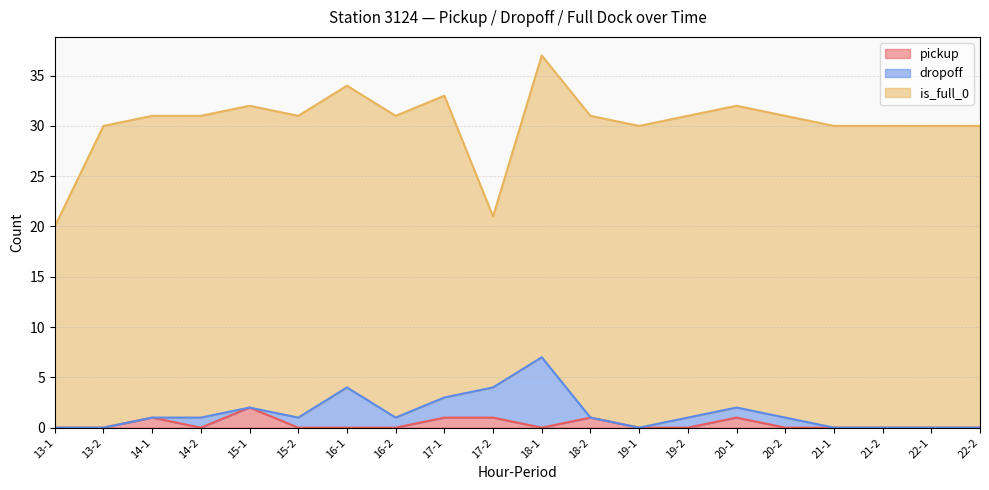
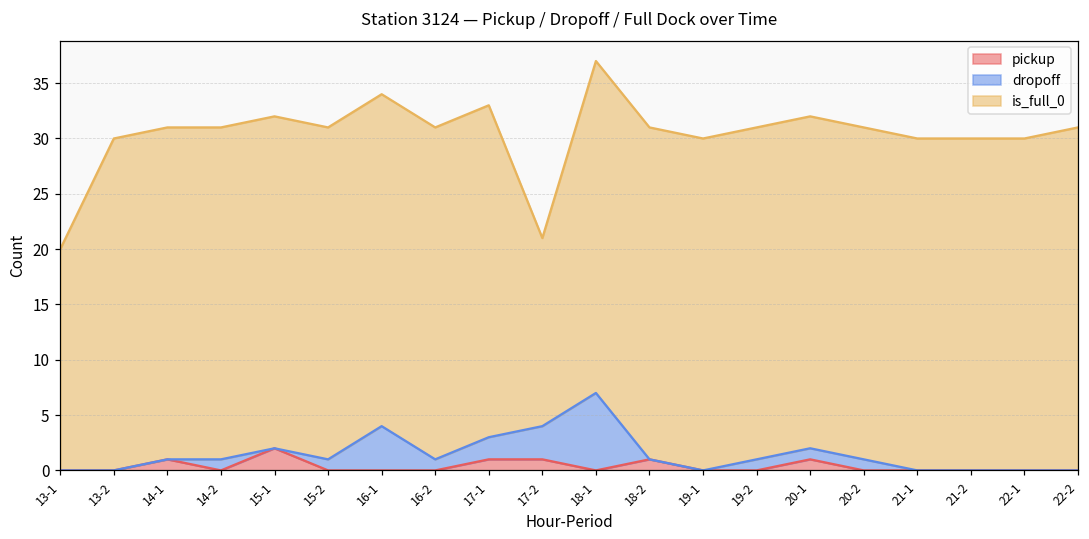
  {
    "pickup": {
      "14-2": 0,
      "15-2": 0,
      "16-1": 0,
      "16-2": 0,
      "17-1": 1,
      "17-2": 1,
      "18-1": 0,
      "19-2": 0,
      "20-1": 1,
      "20-2": 0
    },
    "dropoff": {
      "14-2": 1,
      "15-2": 1,
      "16-1": 4,
      "16-2": 1,
      "17-1": 3,
      "17-2": 4,
      "18-1": 7,
      "19-2": 1,
      "20-1": 2,
      "20-2": 1
    },
    "is_full_0": {
      "13-1": 20,
      "13-2": 30,
      "14-1": 30,
      "14-2": 30,
      "15-1": 30,
      "15-2": 30,
      "16-1": 30,
      "16-2": 30,
      "17-1": 30,
      "17-2": 17,
      "18-1": 30,
      "18-2": 30,
      "19-1": 30,
      "19-2": 30,
      "20-1": 30,
      "20-2": 30,
      "21-1": 30,
      "21-2": 30,
      "22-1": 30,
-     "22-2": 30
+     "22-2": 31
    }
  }
